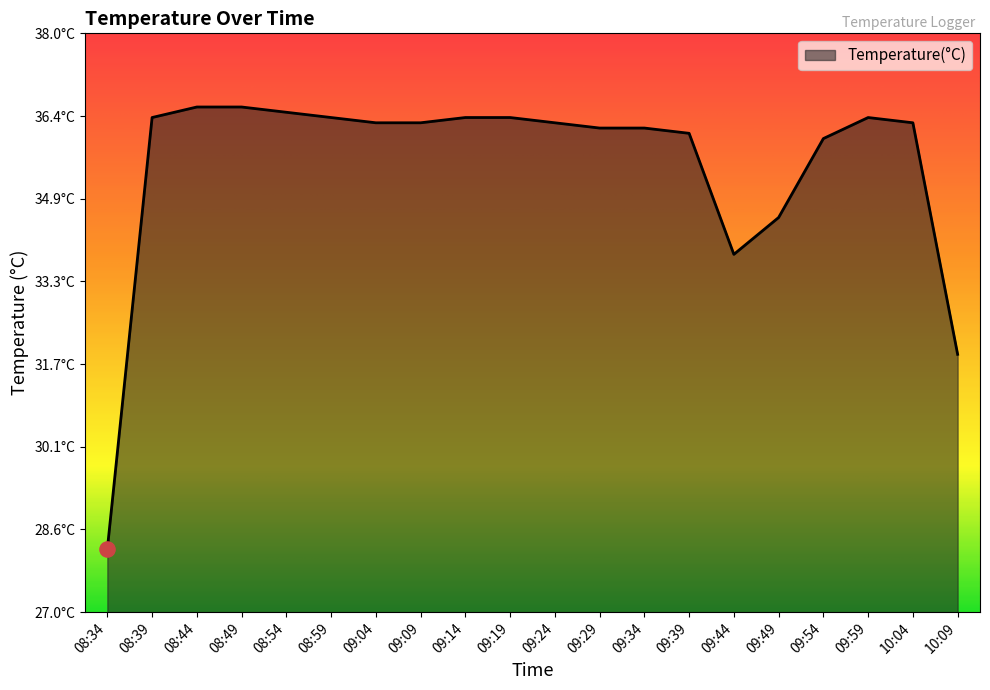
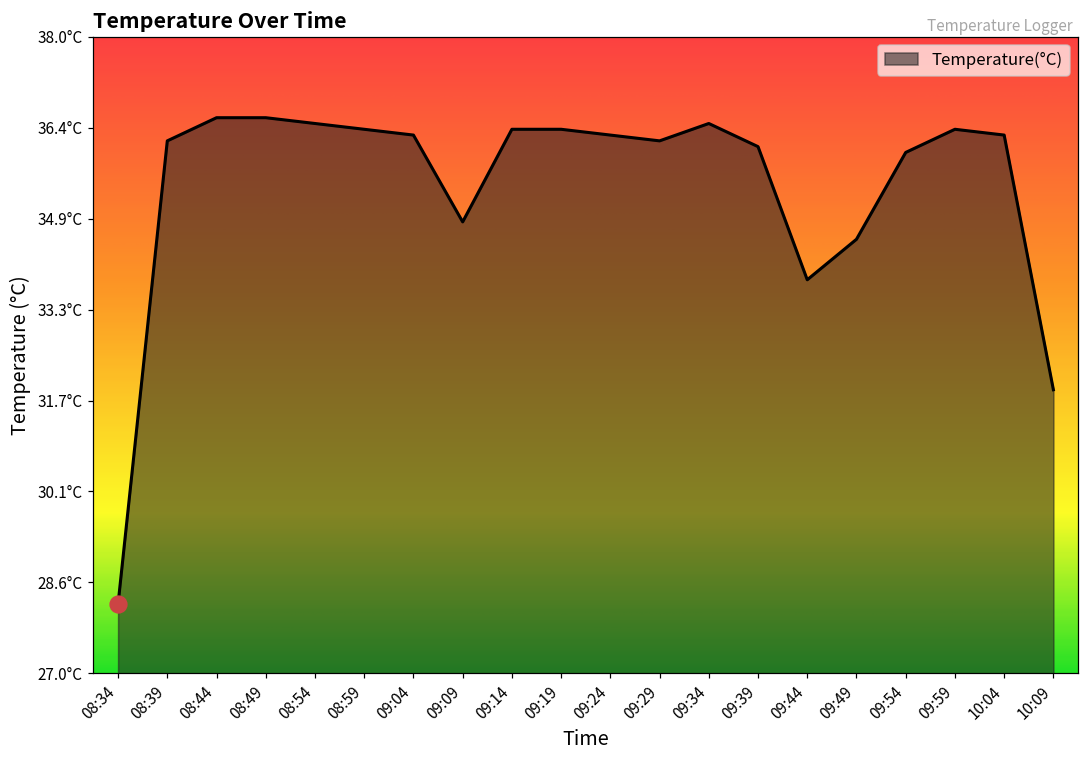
  {
    "Temperature(°C)": {
-     "08:39": "36.4°C",
+     "08:39": "36.2°C",
      "08:44": "36.6°C",
      "08:49": "36.6°C",
      "08:54": "36.5°C",
      "08:59": "36.4°C",
      "09:04": "36.3°C",
-     "09:09": "36.3°C",
+     "09:09": "34.8°C",
      "09:14": "36.4°C",
      "09:19": "36.4°C",
      "09:24": "36.3°C",
      "09:29": "36.2°C",
-     "09:34": "36.2°C",
+     "09:34": "36.5°C",
      "09:39": "36.1°C",
      "09:44": "33.8°C",
      "09:49": "34.5°C",
      "09:54": "36.0°C",
      "09:59": "36.4°C",
      "10:04": "36.3°C",
      "10:09": "31.9°C"
    }
  }
